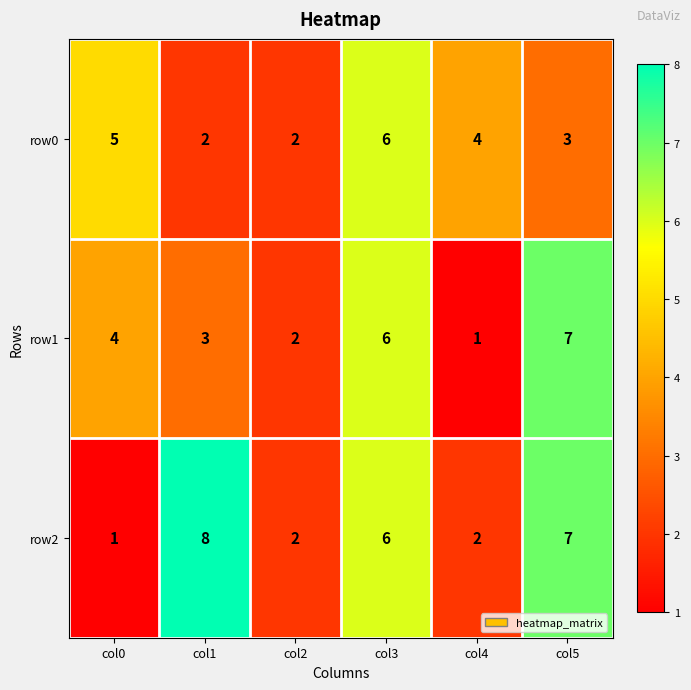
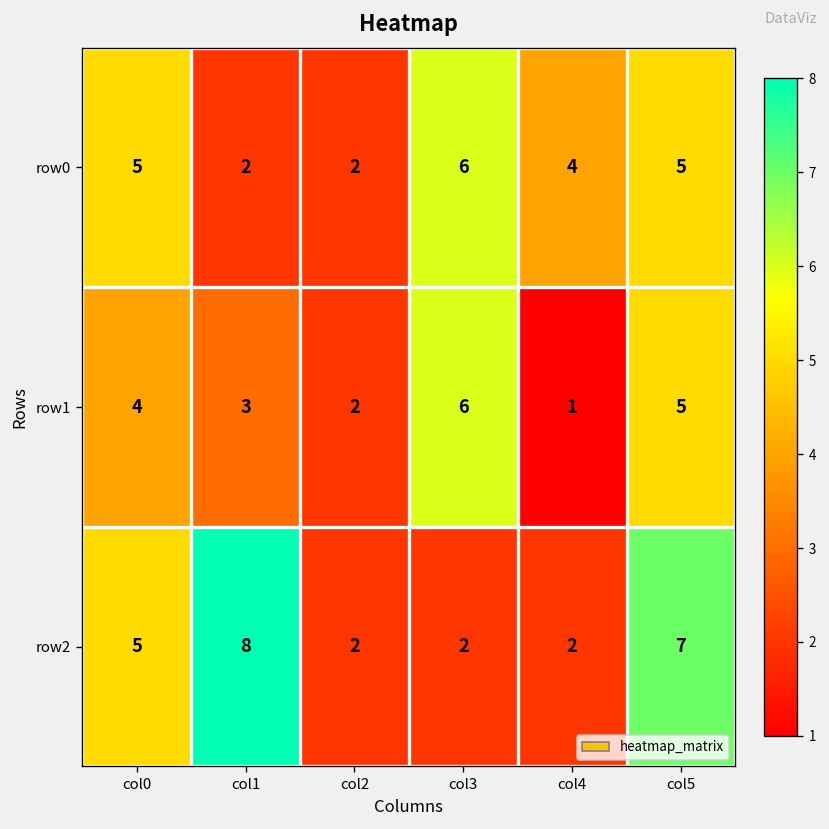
  {
    "row0": {
      "col0": 5,
      "col1": 2,
      "col2": 2,
      "col3": 6,
      "col4": 4,
-     "col5": 3
+     "col5": 5
    },
    "row1": {
      "col0": 4,
      "col1": 3,
      "col2": 2,
      "col3": 6,
      "col4": 1,
-     "col5": 7
+     "col5": 5
    },
    "row2": {
-     "col0": 1,
+     "col0": 5,
      "col1": 8,
      "col2": 2,
-     "col3": 6,
+     "col3": 2,
      "col4": 2,
      "col5": 7
    }
  }
